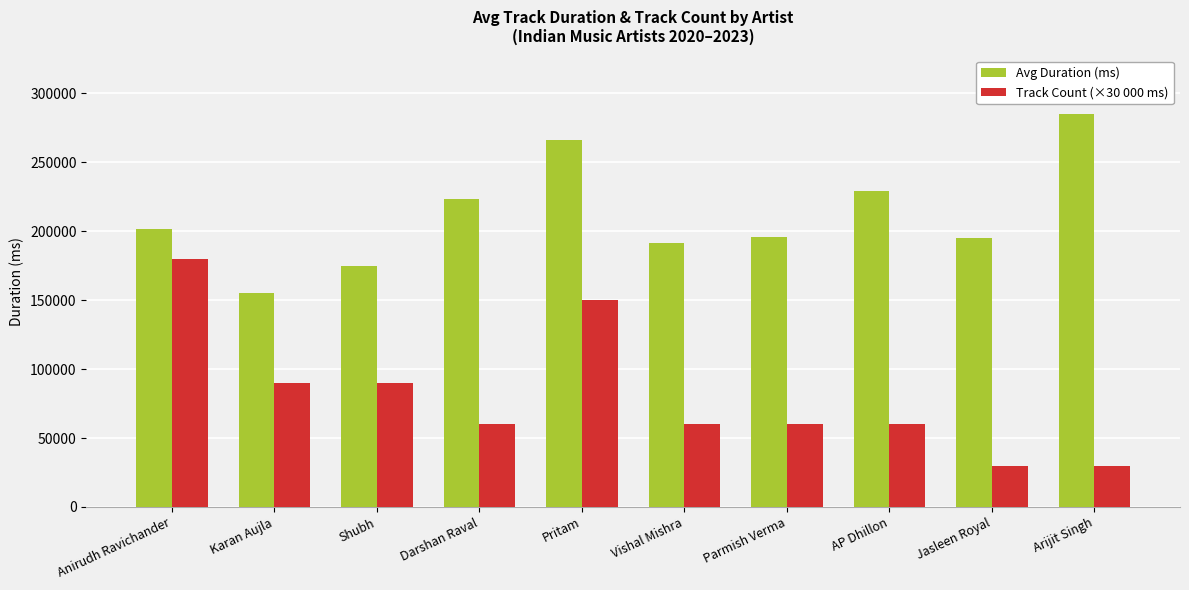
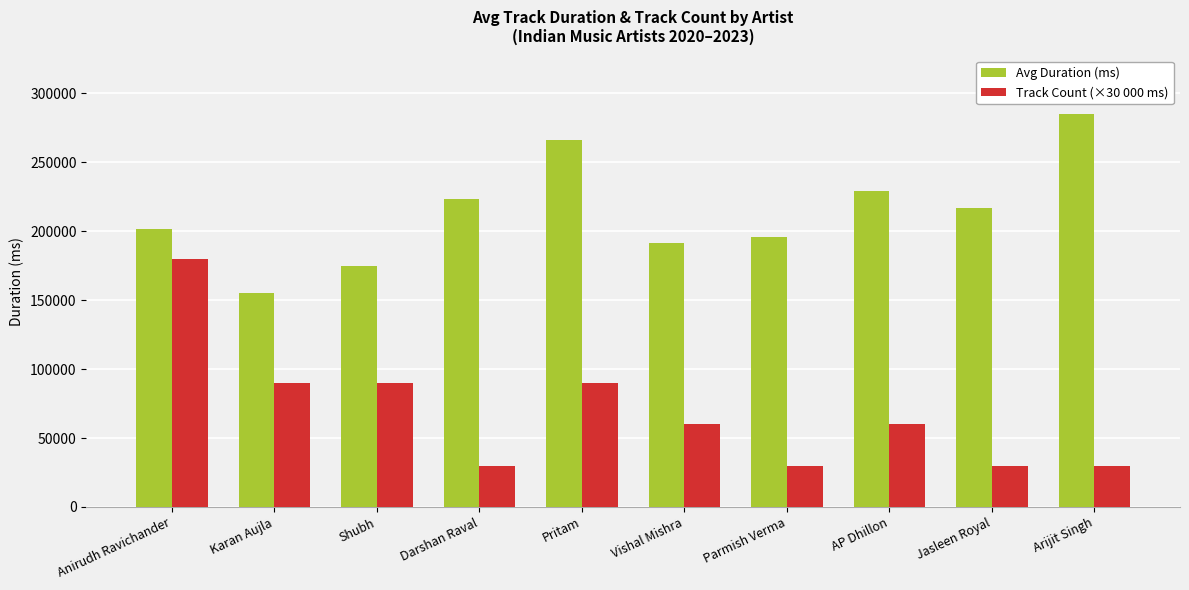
  {
    "Avg Duration (ms)": {
      "Anirudh Ravichander": 202000,
      "Karan Aujla": 155000,
      "Shubh": 175000,
      "Darshan Raval": 224000,
      "Pritam": 266000,
      "Vishal Mishra": 192000,
      "Parmish Verma": 196000,
      "AP Dhillon": 229000,
-     "Jasleen Royal": 195000,
+     "Jasleen Royal": 217000,
      "Arijit Singh": 285000
    },
    "Track Count (×30 000 ms)": {
      "Anirudh Ravichander": 180000,
      "Karan Aujla": 90000,
      "Shubh": 90000,
-     "Darshan Raval": 60000,
-     "Pritam": 150000,
+     "Darshan Raval": 30000,
+     "Pritam": 90000,
      "Vishal Mishra": 60000,
-     "Parmish Verma": 60000,
+     "Parmish Verma": 30000,
      "AP Dhillon": 60000,
      "Jasleen Royal": 30000,
      "Arijit Singh": 30000
    }
  }
